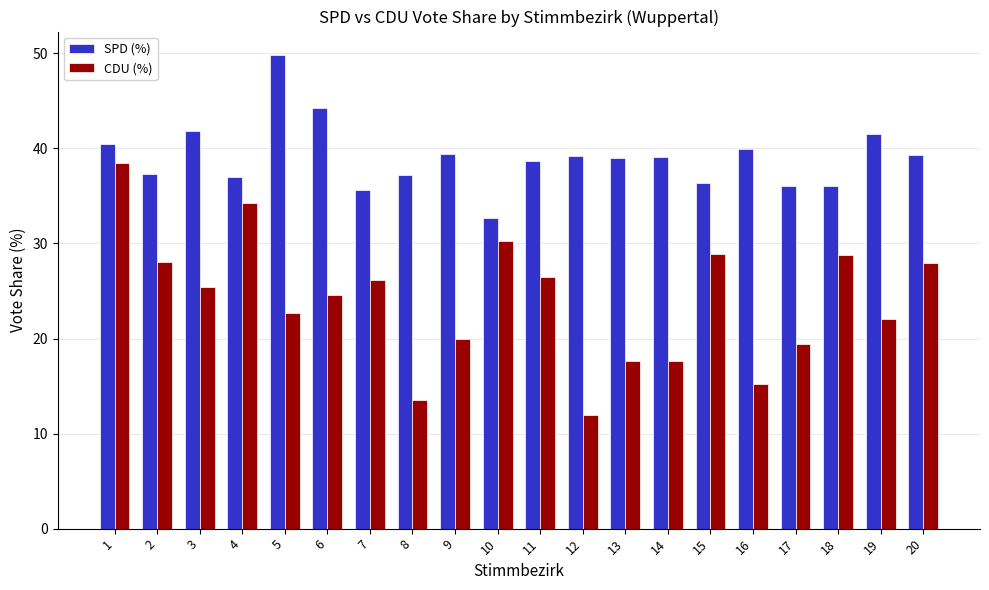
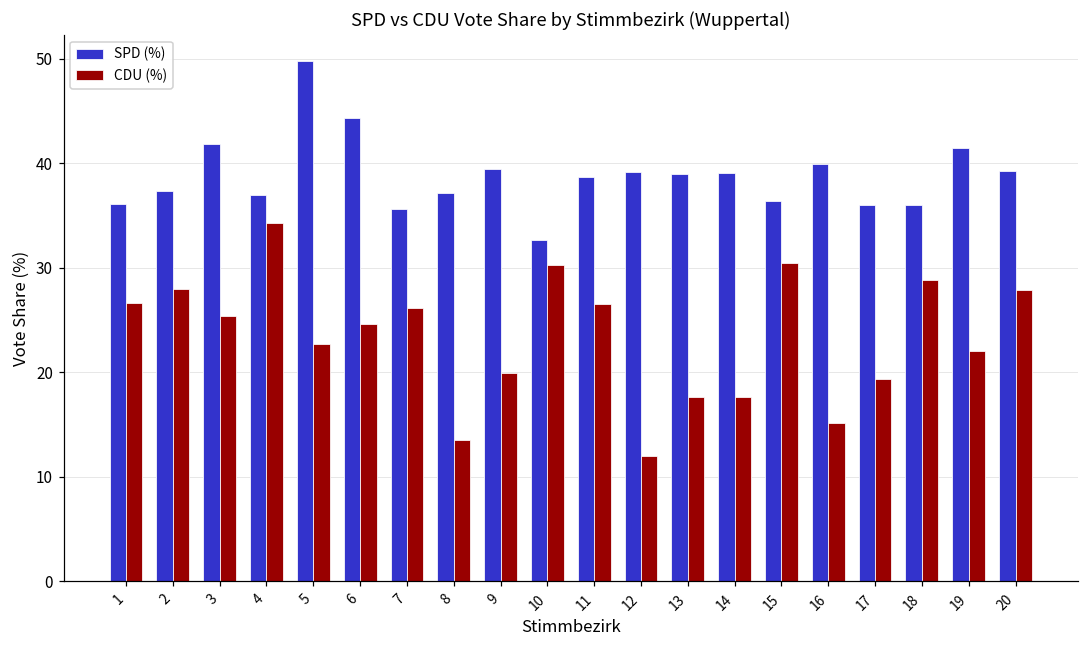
  {
    "SPD (%)": {
-     "1": 41,
+     "1": 36,
      "2": 37,
      "3": 42,
      "4": 37,
      "5": 50,
      "6": 44,
      "7": 36,
      "8": 37,
      "9": 39,
      "10": 33,
      "11": 39,
      "12": 39,
      "13": 39,
      "14": 39,
      "15": 36,
      "16": 40,
      "17": 36,
      "18": 36,
      "19": 42,
      "20": 39
    },
    "CDU (%)": {
-     "1": 39,
+     "1": 27,
      "2": 28,
      "3": 25,
      "4": 34,
      "5": 23,
      "6": 25,
      "7": 26,
      "8": 14,
      "9": 20,
      "10": 30,
      "11": 27,
      "12": 12,
      "13": 18,
      "14": 18,
-     "15": 29,
+     "15": 31,
      "16": 15,
      "17": 19,
      "18": 29,
      "19": 22,
      "20": 28
    }
  }
